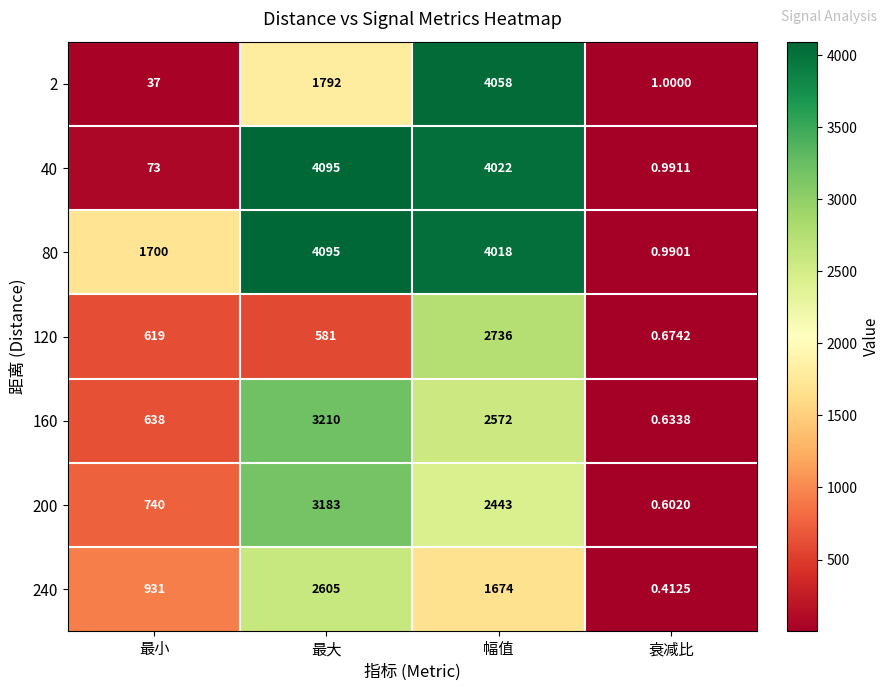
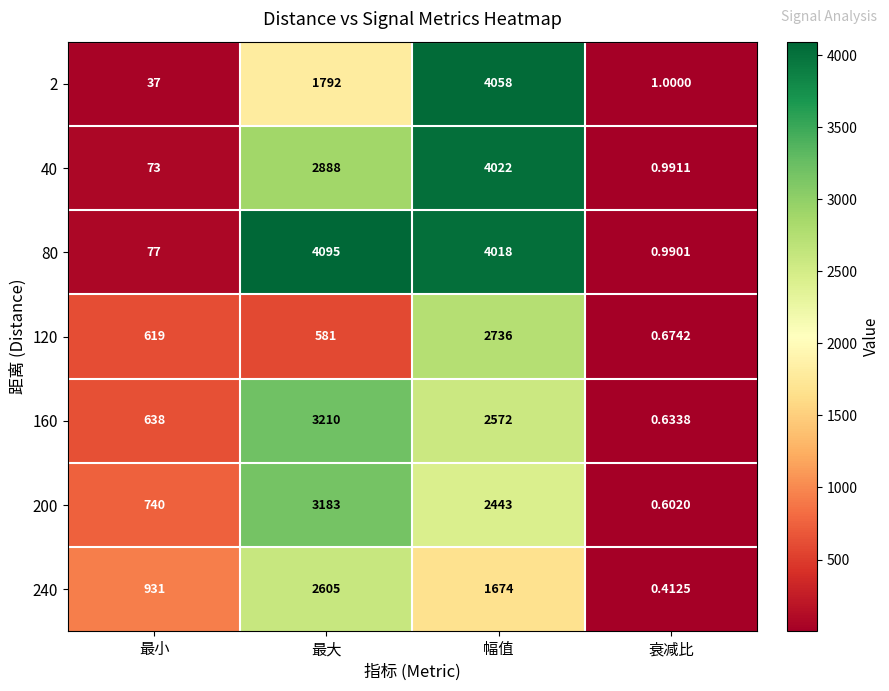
  {
    "2": {
      "最小": 37,
      "最大": 1792,
      "幅值": 4058,
      "衰减比": 1.0000
    },
    "40": {
      "最小": 73,
-     "最大": 4095,
+     "最大": 2888,
      "幅值": 4022,
      "衰减比": 0.9911
    },
    "80": {
-     "最小": 1700,
+     "最小": 77,
      "最大": 4095,
      "幅值": 4018,
      "衰减比": 0.9901
    },
    "120": {
      "最小": 619,
      "最大": 581,
      "幅值": 2736,
      "衰减比": 0.6742
    },
    "160": {
      "最小": 638,
      "最大": 3210,
      "幅值": 2572,
      "衰减比": 0.6338
    },
    "200": {
      "最小": 740,
      "最大": 3183,
      "幅值": 2443,
      "衰减比": 0.6020
    },
    "240": {
      "最小": 931,
      "最大": 2605,
      "幅值": 1674,
      "衰减比": 0.4125
    }
  }
